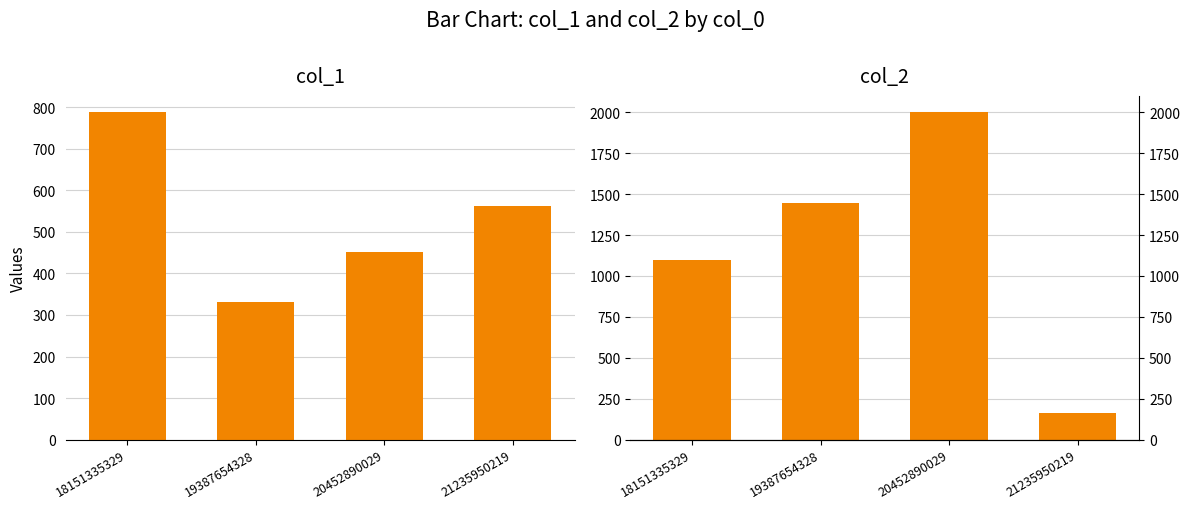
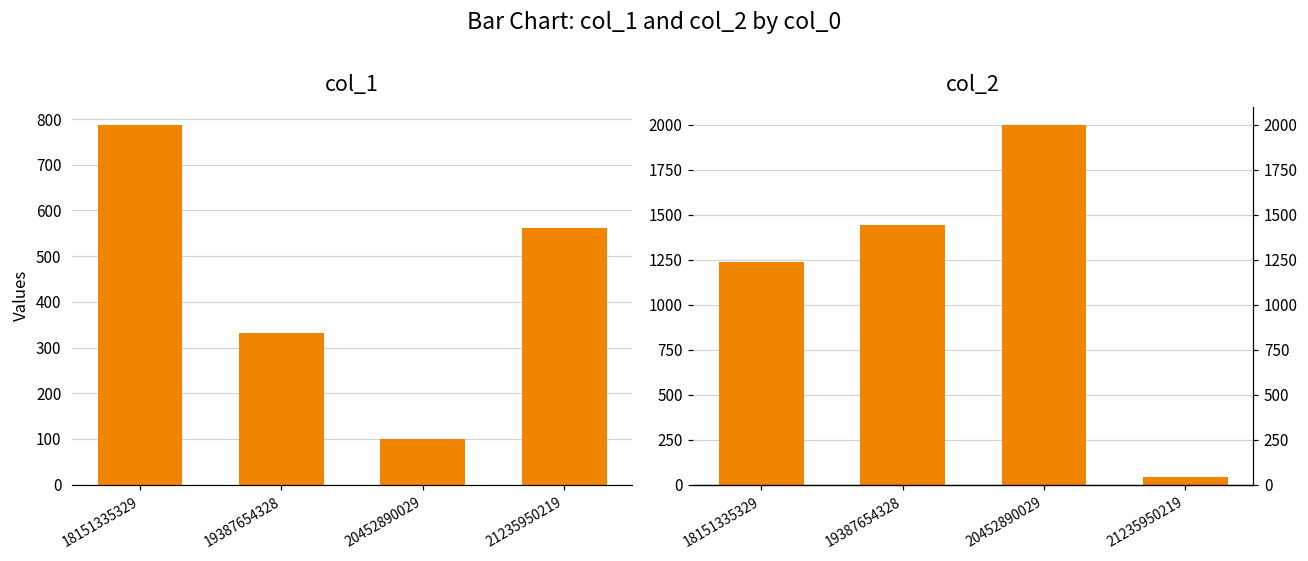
  {
    "col_1": {
      "18151335329": 790,
      "19387654328": 330,
-     "20452890029": 450,
+     "20452890029": 100,
      "21235950219": 560
    },
    "col_2": {
-     "18151335329": 1100,
+     "18151335329": 1240,
      "19387654328": 1440,
      "20452890029": 2000,
-     "21235950219": 160
+     "21235950219": 40
    }
  }
